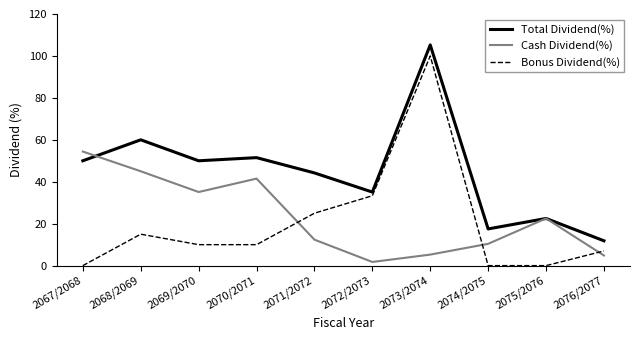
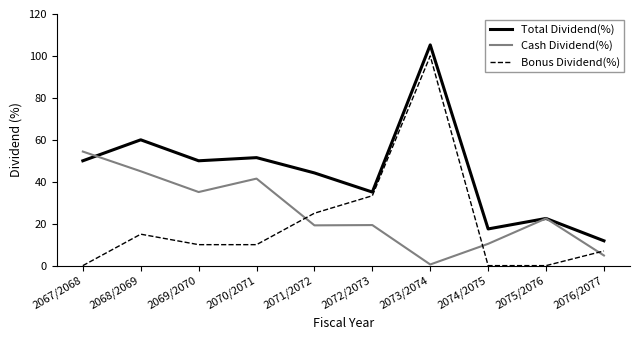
  {
    "Cash Dividend(%)": {
      "2067/2068": 54,
      "2068/2069": 45,
      "2069/2070": 35,
      "2070/2071": 42,
-     "2071/2072": 12,
-     "2072/2073": 2,
-     "2073/2074": 5,
+     "2071/2072": 19,
+     "2072/2073": 19,
+     "2073/2074": 1,
      "2074/2075": 10,
      "2076/2077": 5
    }
  }
